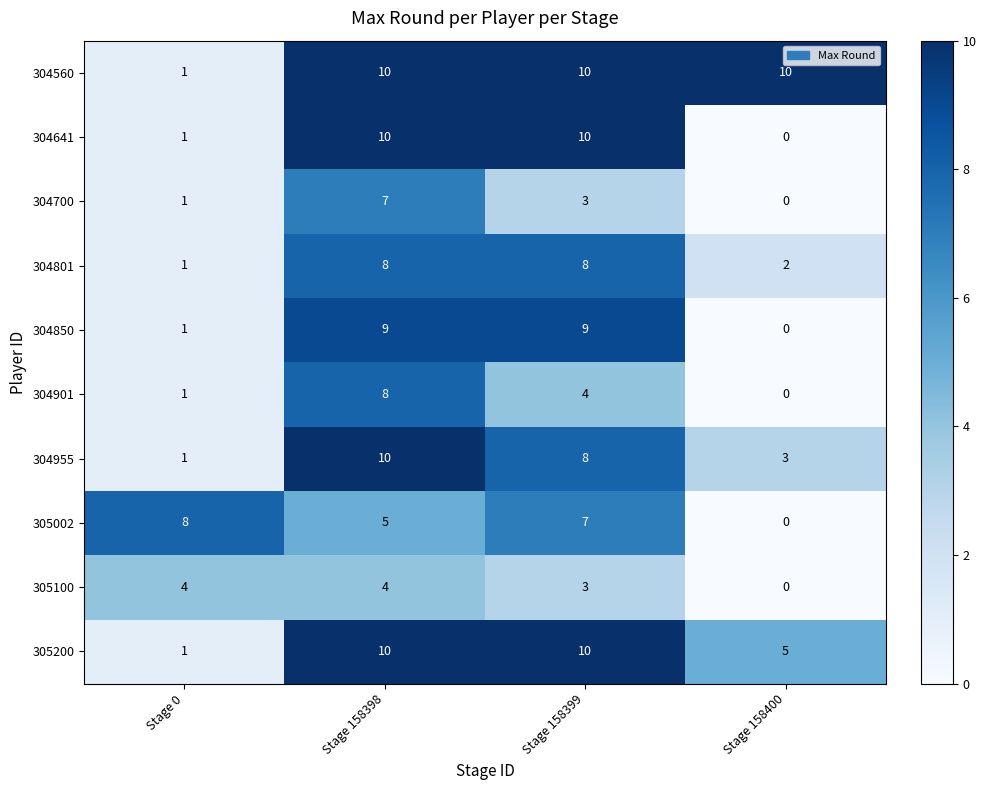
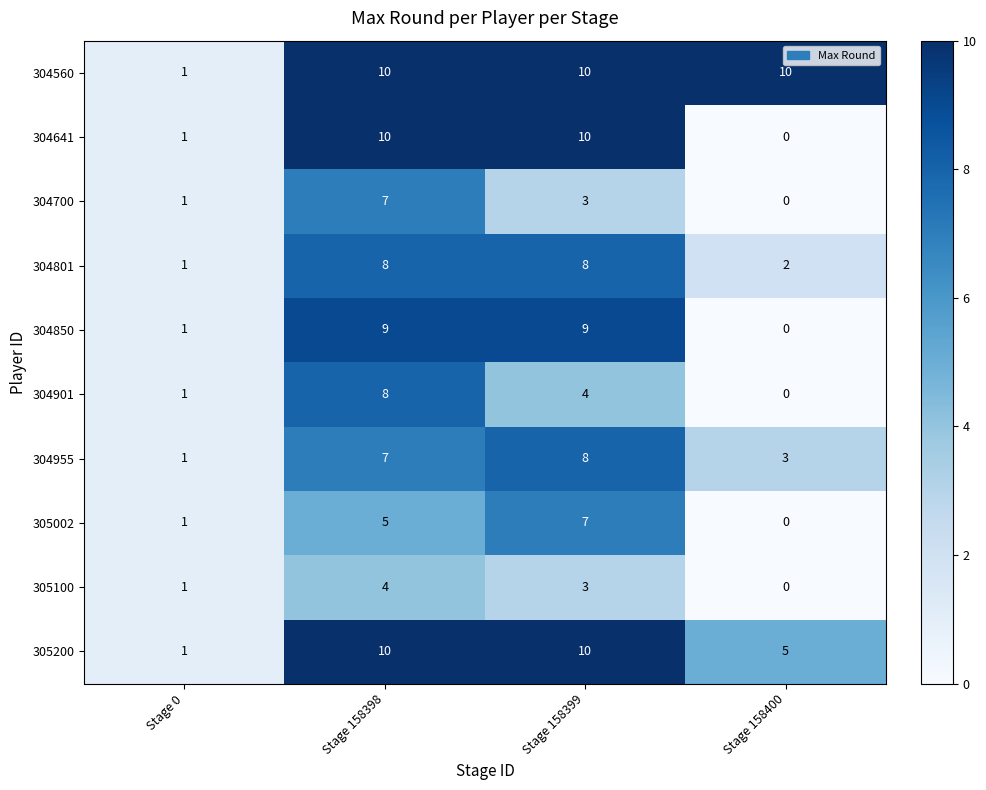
  {
    "304560": {
      "Stage 0": 1,
      "Stage 158398": 10,
      "Stage 158399": 10,
      "Stage 158400": 10
    },
    "304641": {
      "Stage 0": 1,
      "Stage 158398": 10,
      "Stage 158399": 10,
      "Stage 158400": 0
    },
    "304700": {
      "Stage 0": 1,
      "Stage 158398": 7,
      "Stage 158399": 3,
      "Stage 158400": 0
    },
    "304801": {
      "Stage 0": 1,
      "Stage 158398": 8,
      "Stage 158399": 8,
      "Stage 158400": 2
    },
    "304850": {
      "Stage 0": 1,
      "Stage 158398": 9,
      "Stage 158399": 9,
      "Stage 158400": 0
    },
    "304901": {
      "Stage 0": 1,
      "Stage 158398": 8,
      "Stage 158399": 4,
      "Stage 158400": 0
    },
    "304955": {
      "Stage 0": 1,
-     "Stage 158398": 10,
+     "Stage 158398": 7,
      "Stage 158399": 8,
      "Stage 158400": 3
    },
    "305002": {
-     "Stage 0": 8,
+     "Stage 0": 1,
      "Stage 158398": 5,
      "Stage 158399": 7,
      "Stage 158400": 0
    },
    "305100": {
-     "Stage 0": 4,
+     "Stage 0": 1,
      "Stage 158398": 4,
      "Stage 158399": 3,
      "Stage 158400": 0
    },
    "305200": {
      "Stage 0": 1,
      "Stage 158398": 10,
      "Stage 158399": 10,
      "Stage 158400": 5
    }
  }
